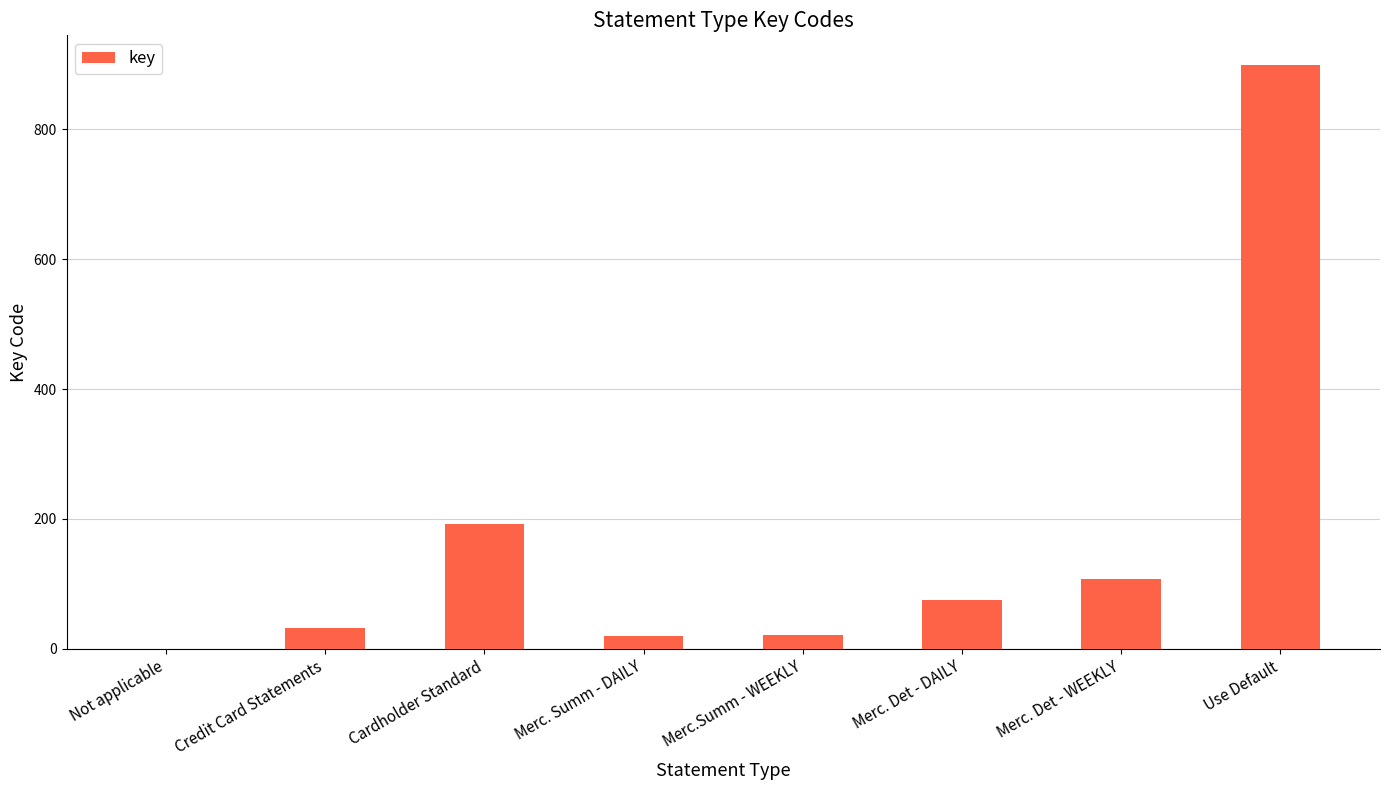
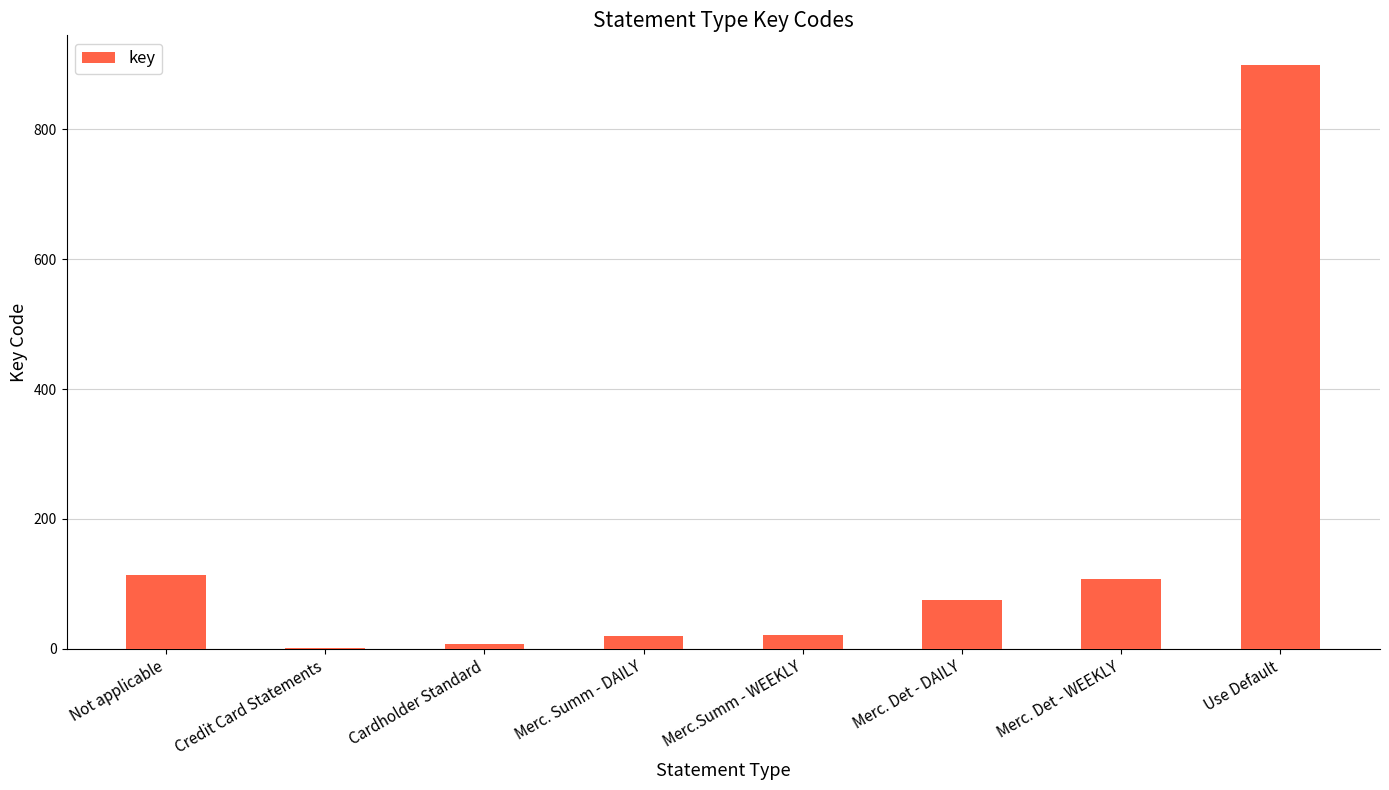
  {
-   "Not applicable": 0,
-   "Credit Card Statements": 30,
-   "Cardholder Standard": 190,
+   "Not applicable": 110,
+   "Credit Card Statements": 0,
+   "Cardholder Standard": 10,
    "Merc. Summ - DAILY": 20,
    "Merc.Summ - WEEKLY": 20,
    "Merc. Det - DAILY": 80,
    "Merc. Det - WEEKLY": 110,
    "Use Default": 900
  }
